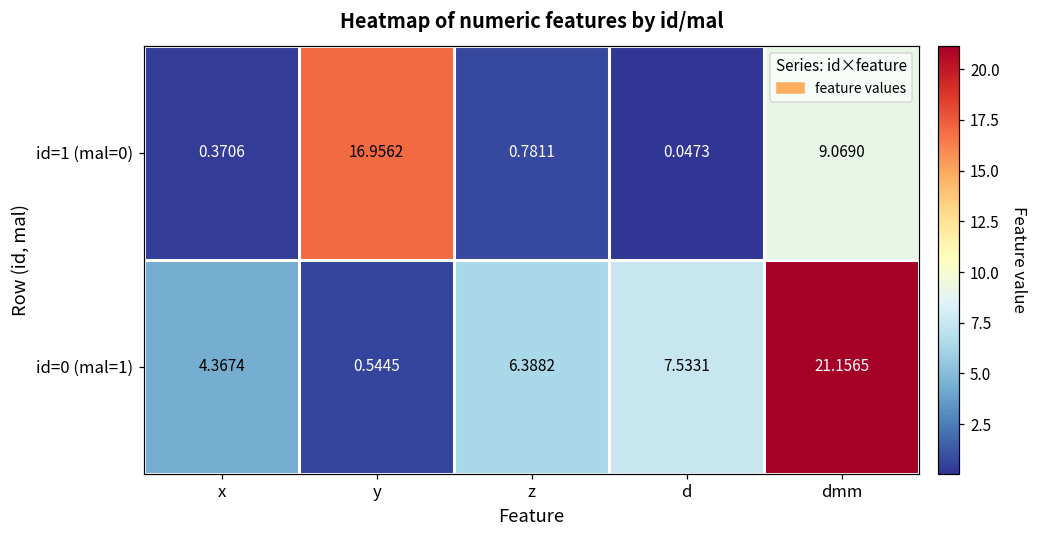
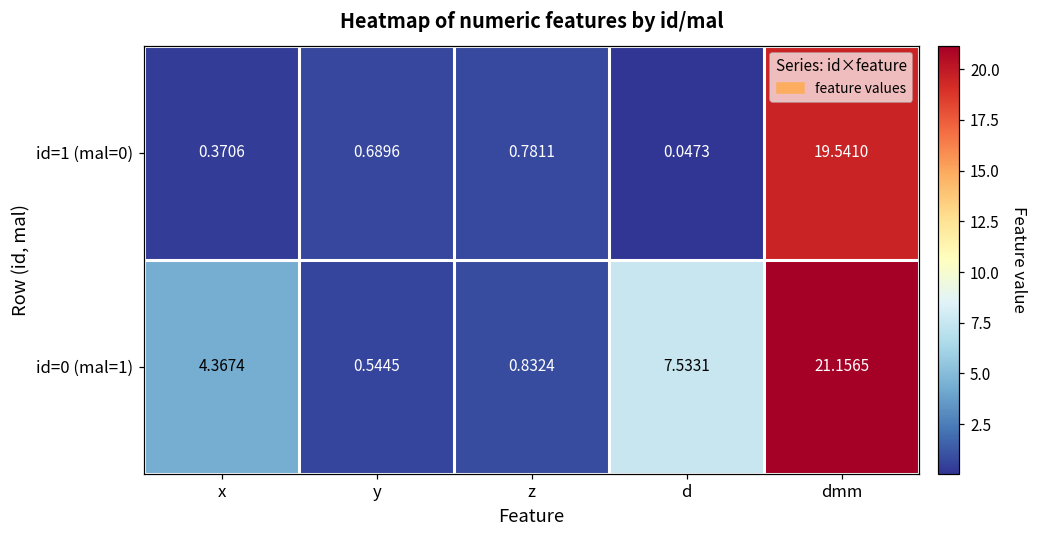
  {
    "id=1 (mal=0)": {
      "x": 0.3706,
-     "y": 16.9562,
+     "y": 0.6896,
      "z": 0.7811,
      "d": 0.0473,
-     "dmm": 9.0690
+     "dmm": 19.5410
    },
    "id=0 (mal=1)": {
      "x": 4.3674,
      "y": 0.5445,
-     "z": 6.3882,
+     "z": 0.8324,
      "d": 7.5331,
      "dmm": 21.1565
    }
  }
